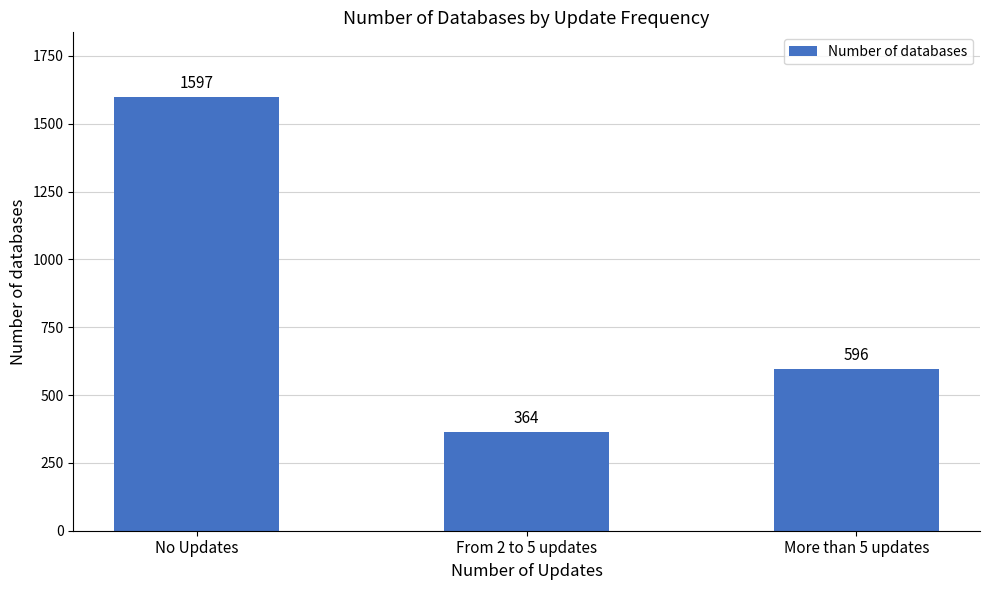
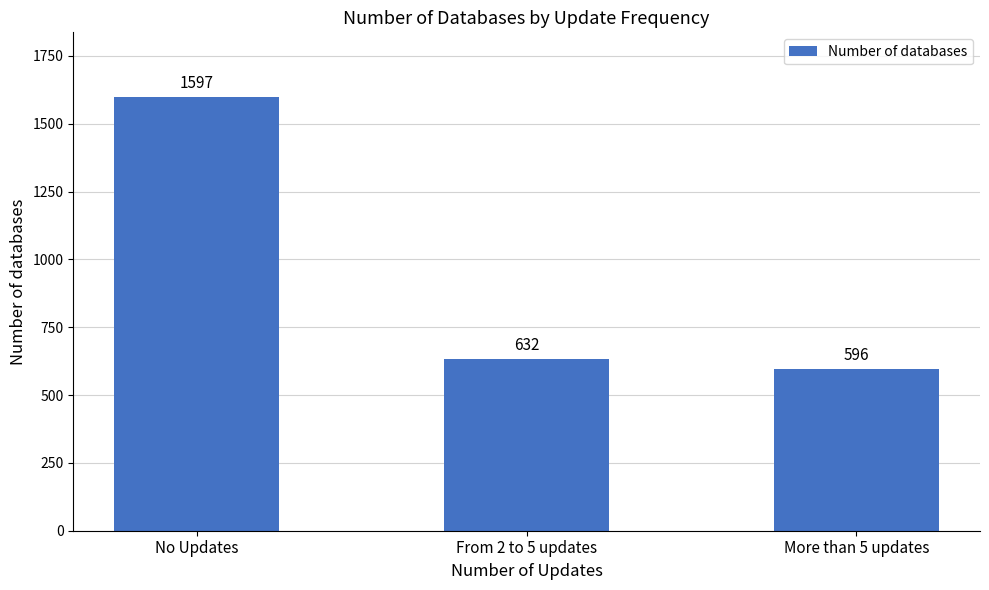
  {
    "No Updates": 1597,
-   "From 2 to 5 updates": 364,
+   "From 2 to 5 updates": 632,
    "More than 5 updates": 596
  }
